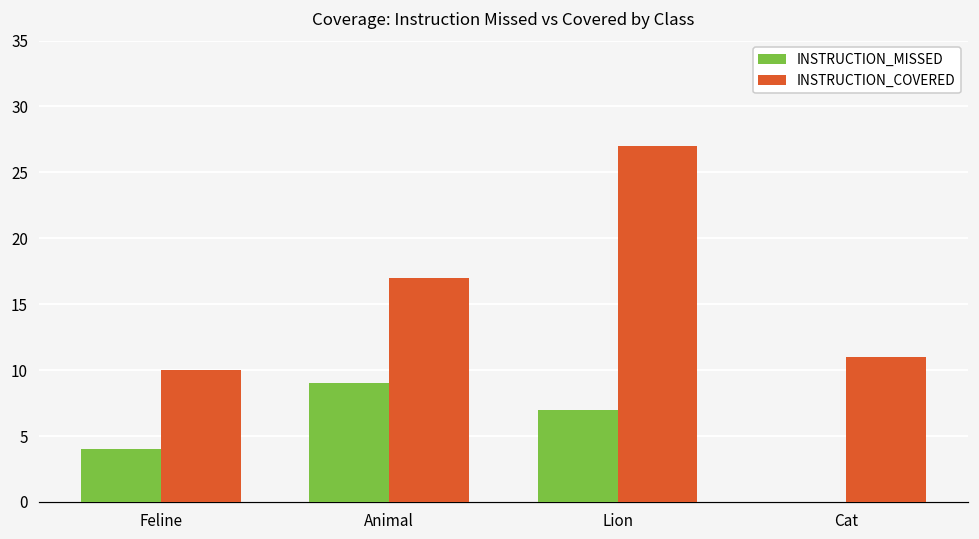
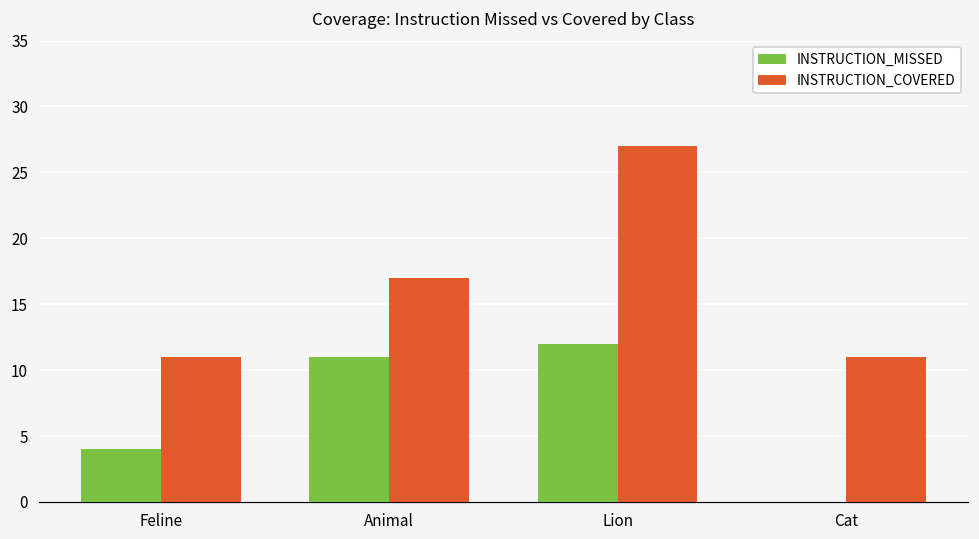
  {
    "INSTRUCTION_MISSED": {
      "Feline": 4,
-     "Animal": 9,
-     "Lion": 7,
+     "Animal": 11,
+     "Lion": 12,
      "Cat": 0
    },
    "INSTRUCTION_COVERED": {
-     "Feline": 10,
+     "Feline": 11,
      "Animal": 17,
      "Lion": 27,
      "Cat": 11
    }
  }
